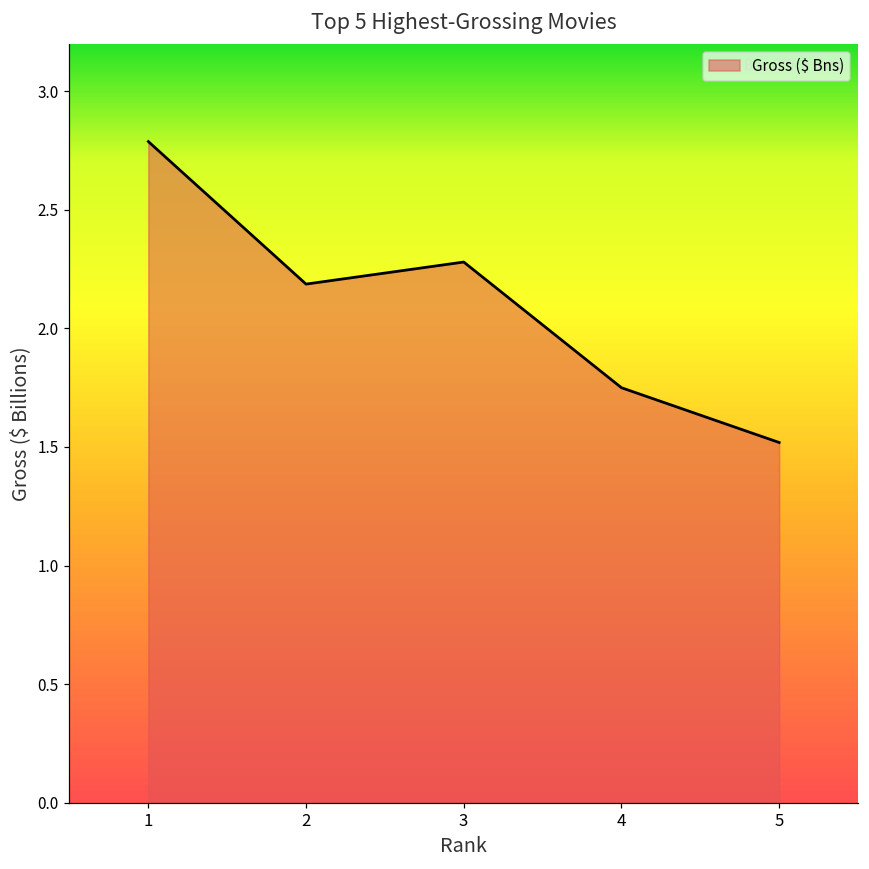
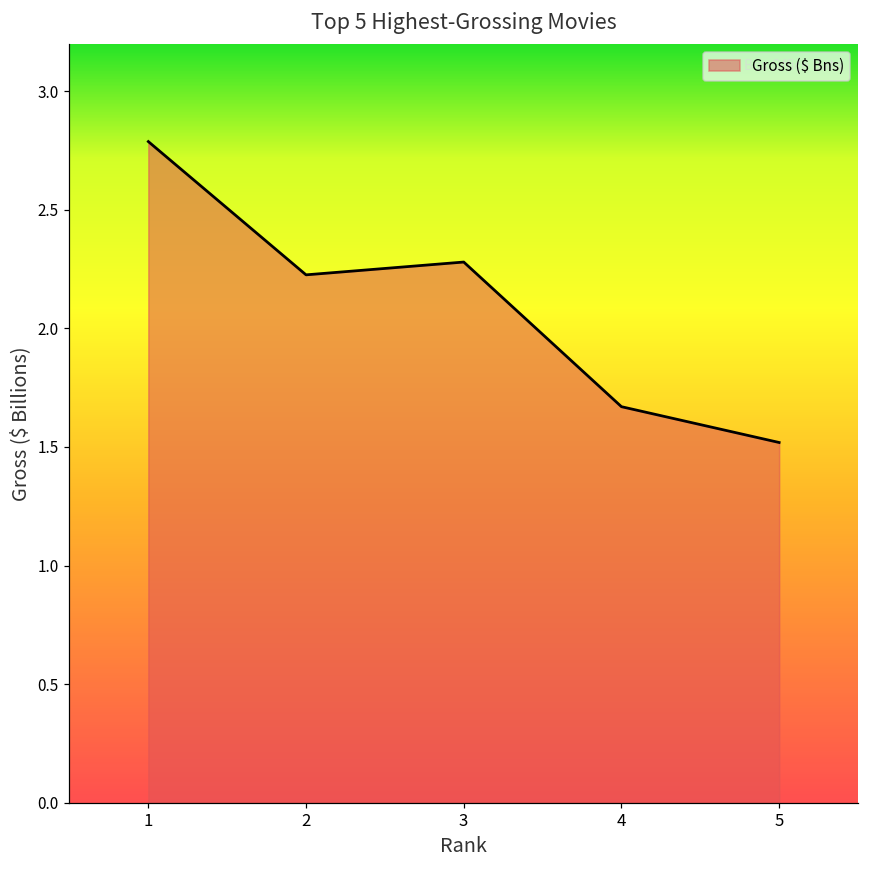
  {
    "1": 2.79,
-   "2": 2.19,
+   "2": 2.23,
    "3": 2.28,
-   "4": 1.75,
+   "4": 1.67,
    "5": 1.52
  }
